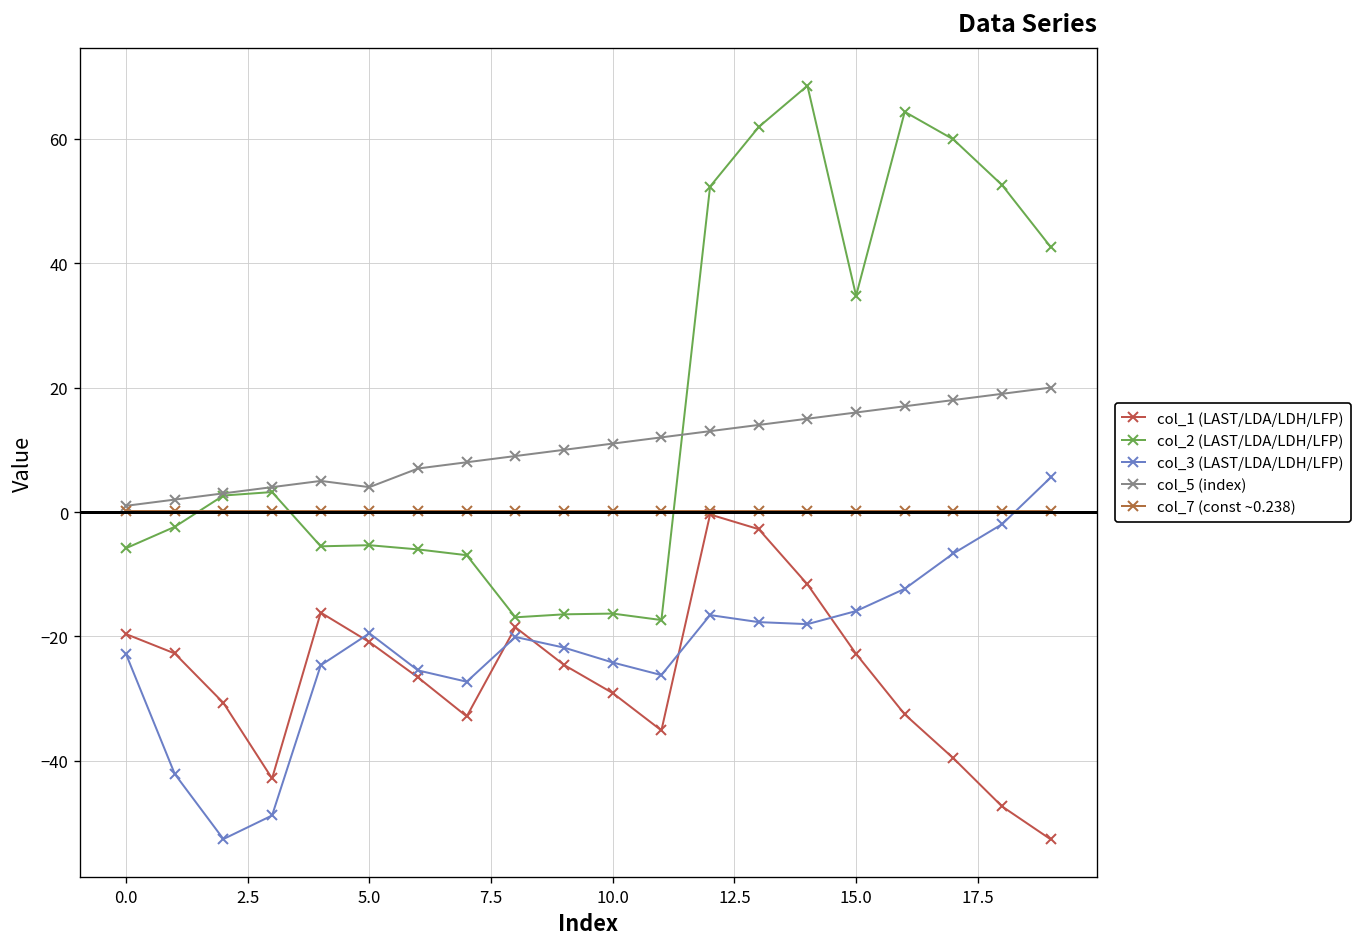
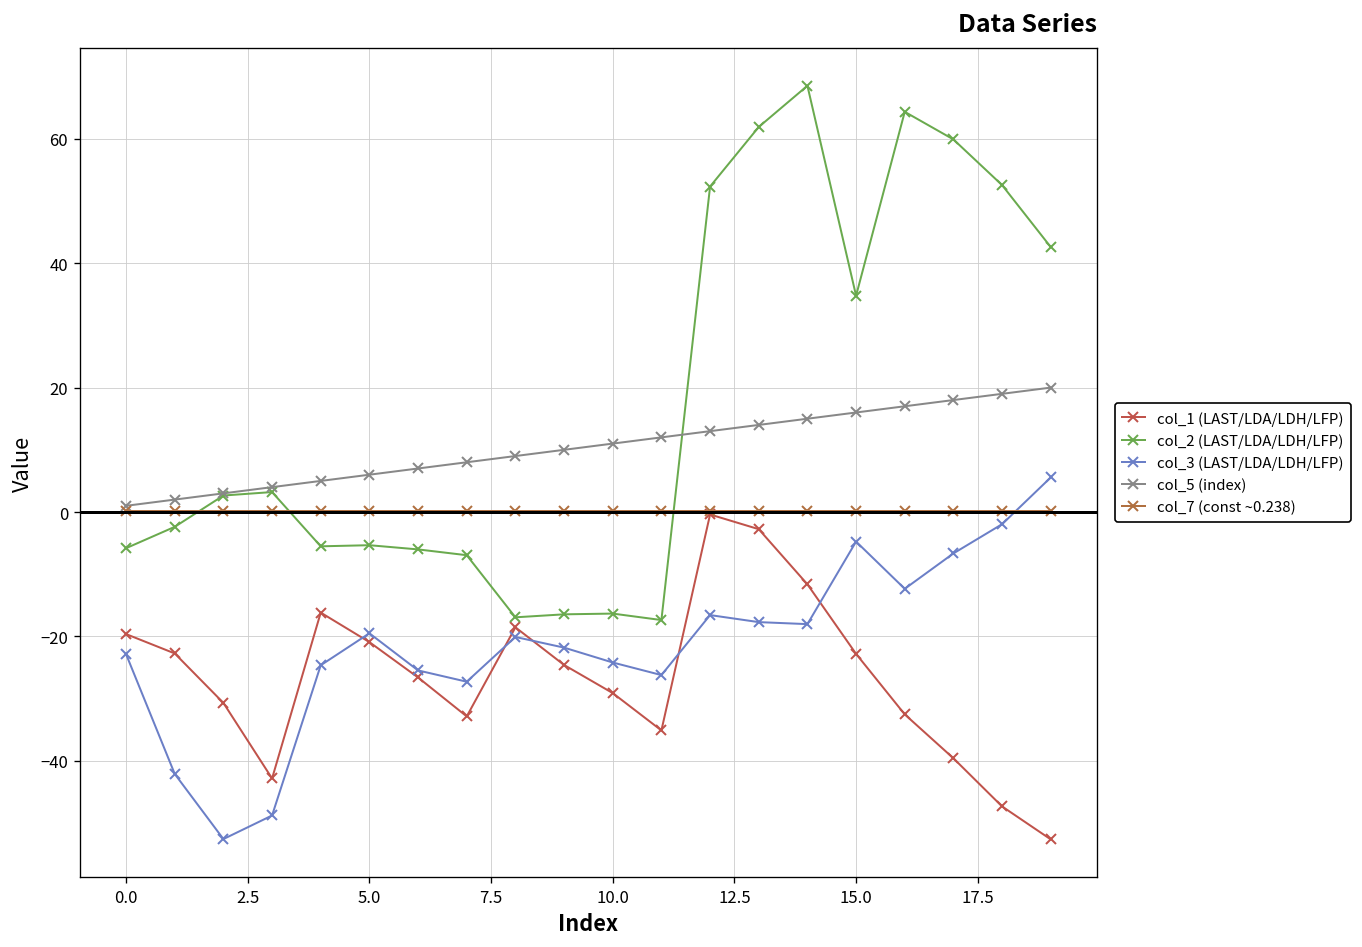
  {
    "col_2 (LAST/LDA/LDH/LFP)": {
      "0.0": -6,
      "5.0": -5,
      "10.0": -16,
      "15.0": 35
    },
    "col_3 (LAST/LDA/LDH/LFP)": {
      "0.0": -23,
      "5.0": -19,
      "10.0": -24,
-     "15.0": -16
+     "15.0": -5
    },
    "col_5 (index)": {
      "0.0": 1,
-     "5.0": 4,
+     "5.0": 6,
      "10.0": 11,
      "15.0": 16
    }
  }
